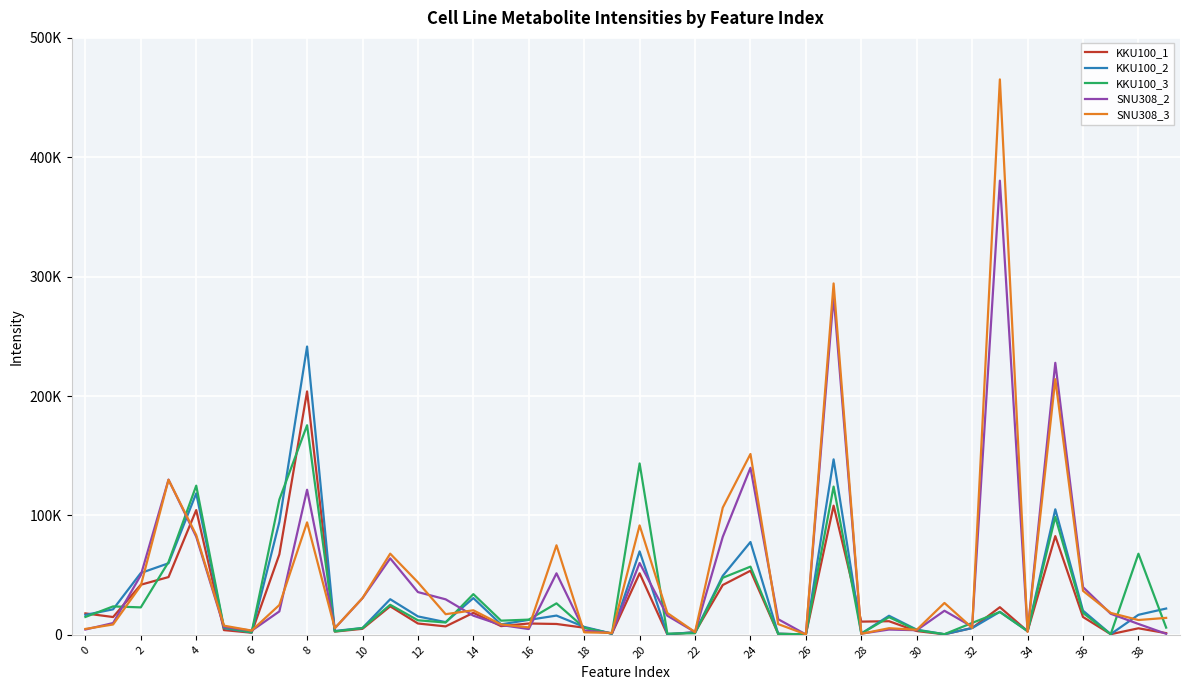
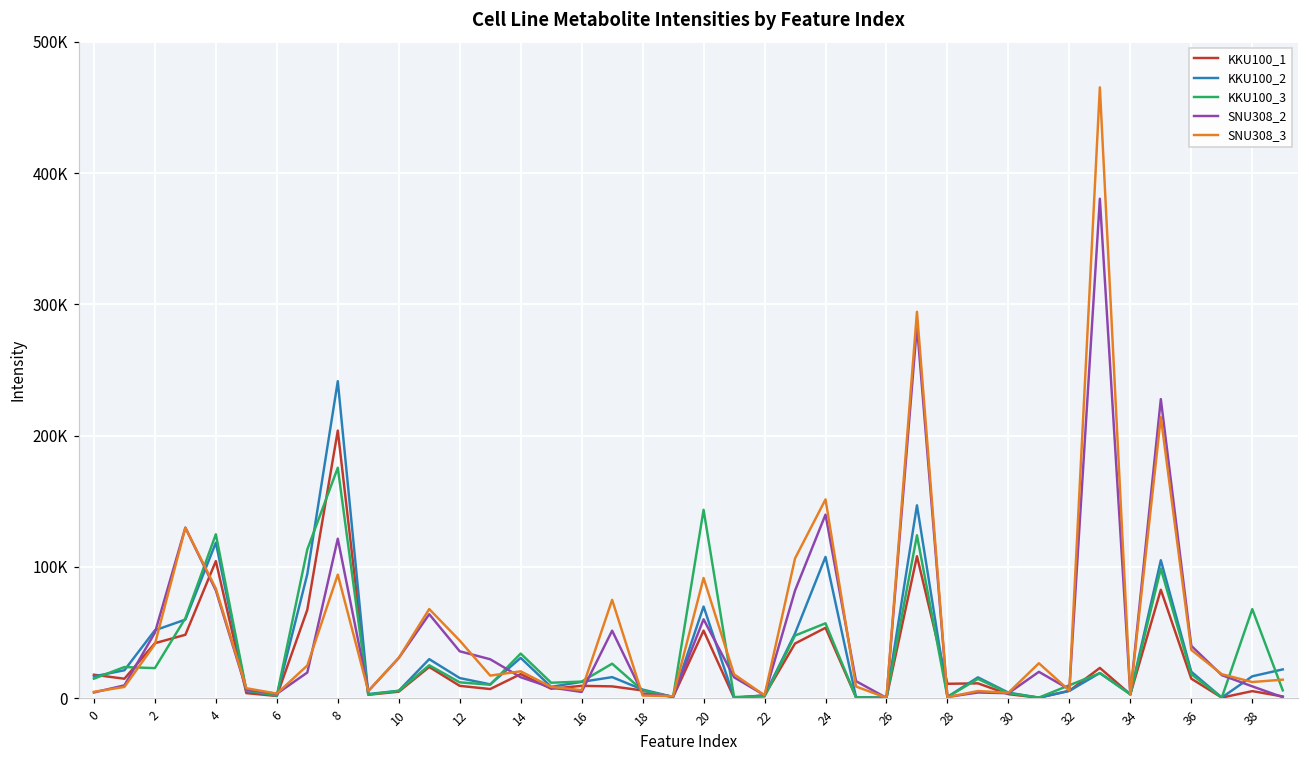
  {
    "KKU100_1": {
      "4": 104000,
      "8": 204000,
      "12": 9000,
      "16": 9000,
      "20": 52000,
      "24": 54000,
      "28": 11000,
      "36": 15000,
      "38": 5000
    },
    "KKU100_2": {
      "4": 119000,
      "8": 241000,
      "12": 15000,
      "14": 31000,
      "20": 70000,
-     "24": 78000,
+     "24": 108000,
      "38": 17000
    },
    "KKU100_3": {
      "2": 23000,
      "4": 125000,
      "8": 176000,
      "12": 12000,
      "14": 34000,
      "20": 144000,
      "24": 57000,
      "32": 10000,
      "38": 68000
    },
    "SNU308_2": {
      "8": 122000,
      "12": 36000,
      "14": 16000,
      "20": 60000,
      "24": 140000,
      "36": 40000,
      "38": 9000
    },
    "SNU308_3": {
      "8": 94000,
      "12": 44000,
      "20": 92000,
      "24": 151000,
      "36": 37000,
      "38": 12000
    }
  }
